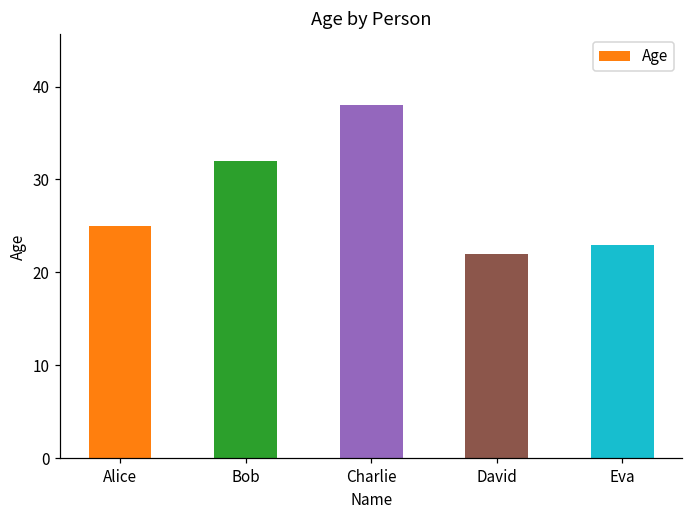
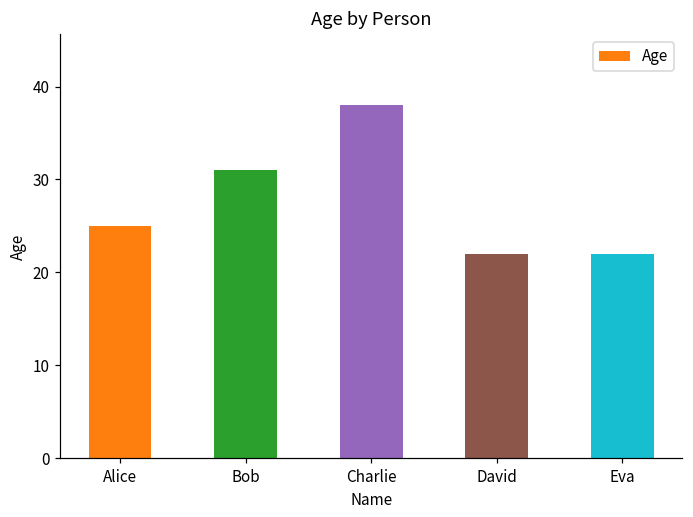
  {
    "Alice": 25,
-   "Bob": 32,
+   "Bob": 31,
    "Charlie": 38,
    "David": 22,
-   "Eva": 23
+   "Eva": 22
  }
